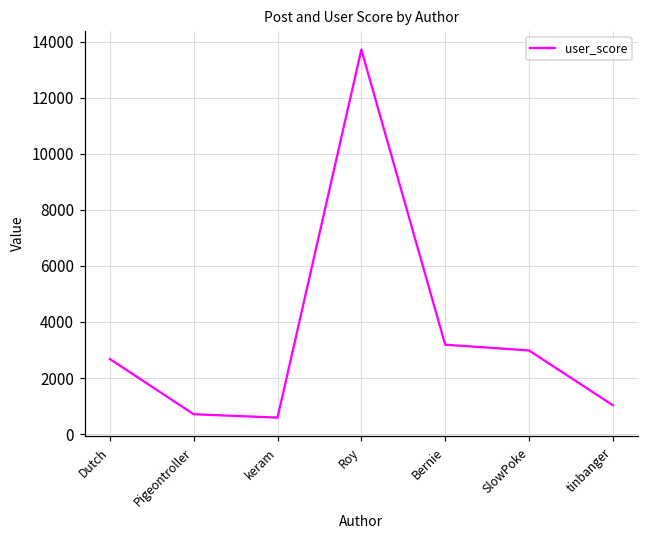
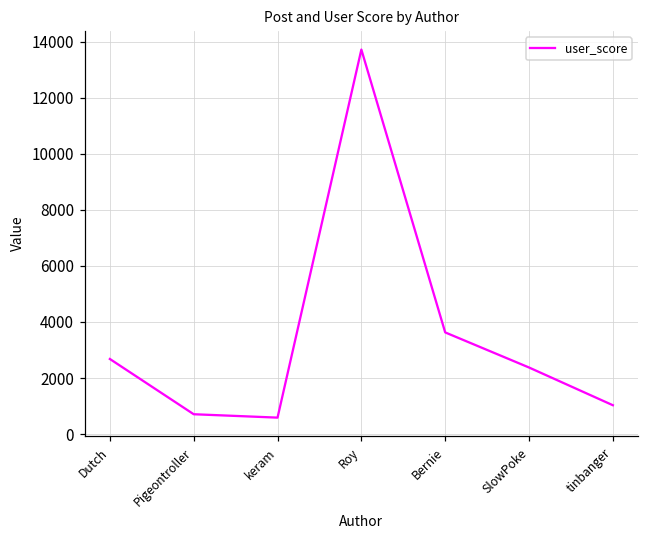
  {
    "Dutch": 2700,
    "Pigeontroller": 700,
    "keram": 600,
    "Roy": 13700,
-   "Bernie": 3200,
-   "SlowPoke": 3000,
+   "Bernie": 3600,
+   "SlowPoke": 2400,
    "tinbanger": 1000
  }
